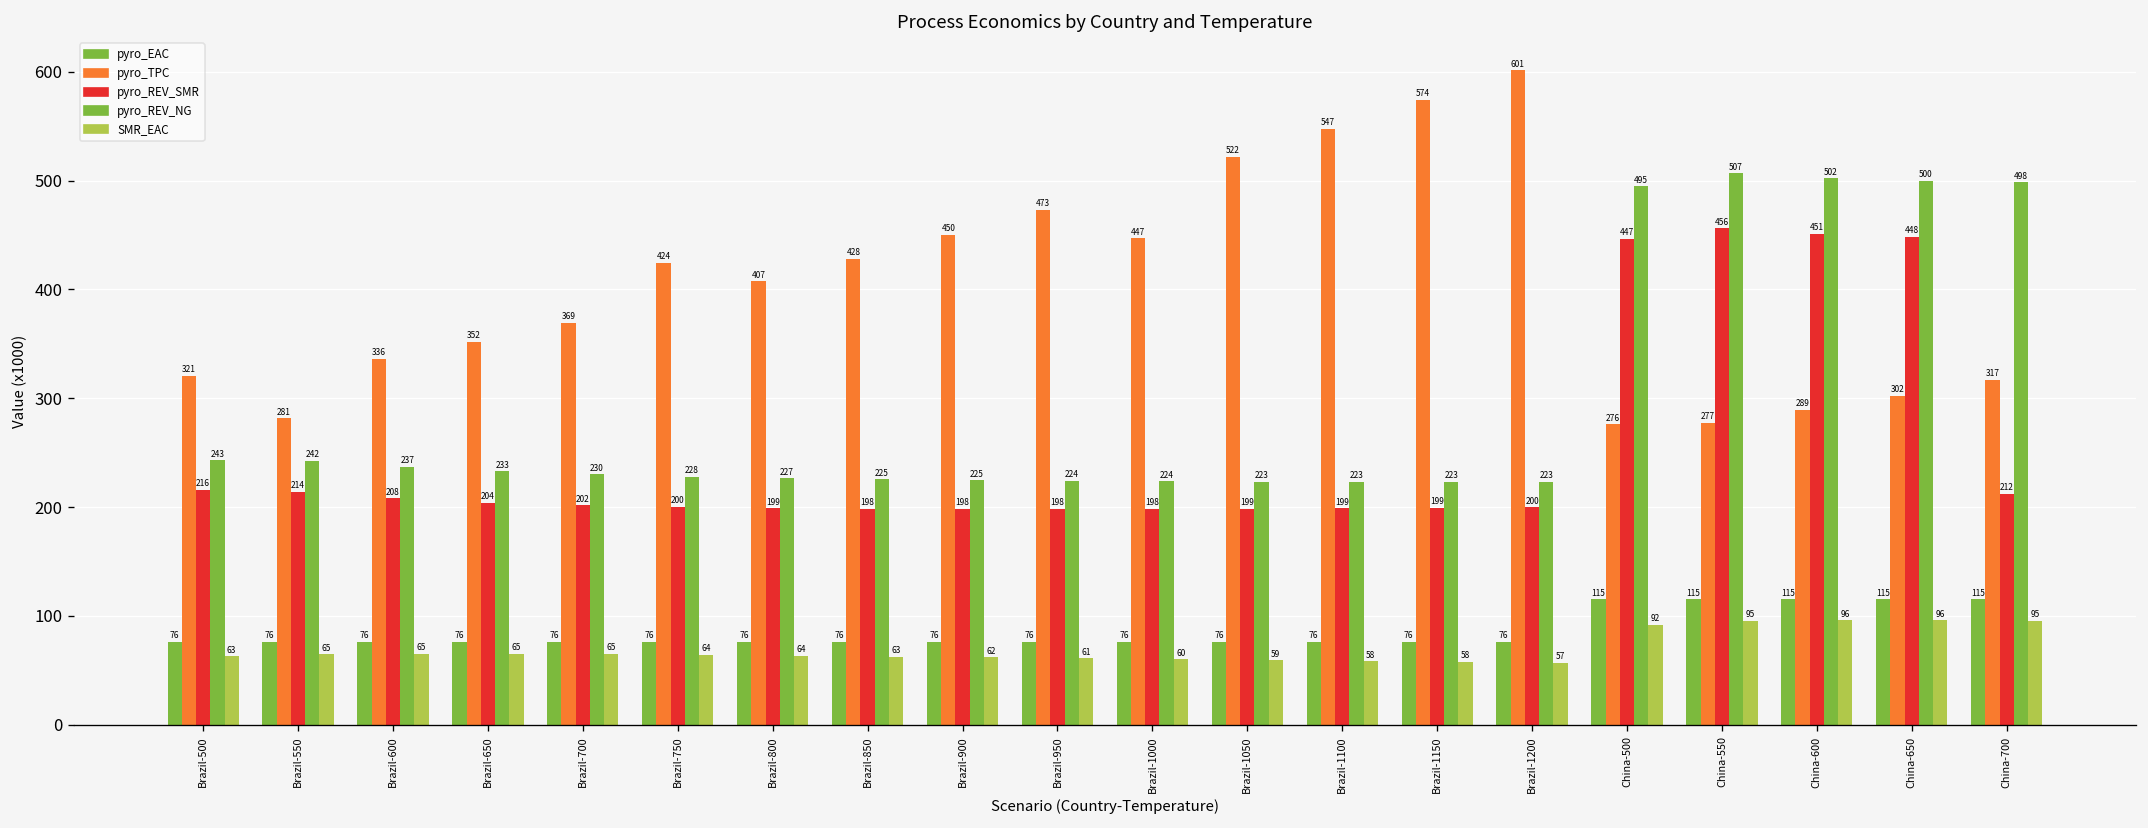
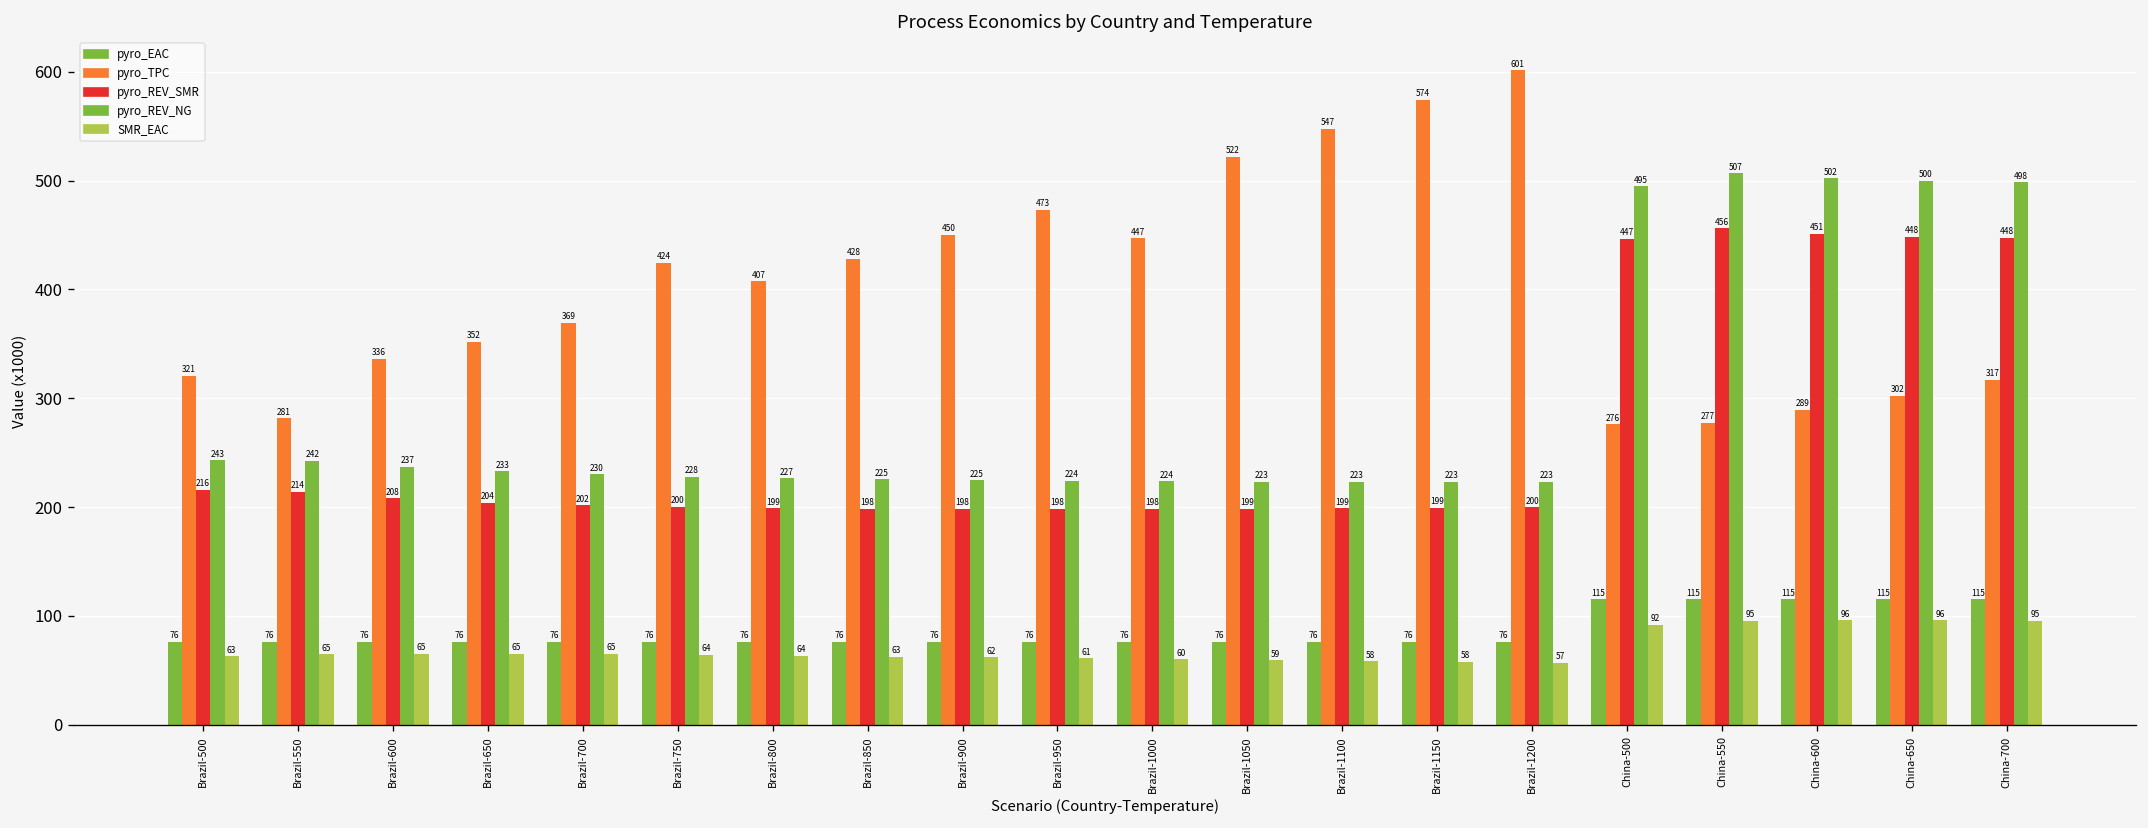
  {
    "pyro_TPC": {
      "Brazil-500": 321,
      "Brazil-550": 281,
      "Brazil-600": 336,
      "Brazil-650": 352,
      "Brazil-700": 369,
      "Brazil-750": 424,
      "Brazil-800": 407,
      "Brazil-850": 428,
      "Brazil-900": 450,
      "Brazil-950": 473,
      "Brazil-1000": 447,
      "Brazil-1050": 522,
      "Brazil-1100": 547,
      "Brazil-1150": 574,
      "Brazil-1200": 601,
      "China-500": 276,
      "China-550": 277,
      "China-600": 289,
      "China-650": 302,
      "China-700": 317
    },
    "pyro_REV_SMR": {
      "Brazil-500": 216,
      "Brazil-550": 214,
      "Brazil-600": 208,
      "Brazil-650": 204,
      "Brazil-700": 202,
      "Brazil-750": 200,
      "Brazil-800": 199,
      "Brazil-850": 198,
      "Brazil-900": 198,
      "Brazil-950": 198,
      "Brazil-1000": 198,
      "Brazil-1050": 199,
      "Brazil-1100": 199,
      "Brazil-1150": 199,
      "Brazil-1200": 200,
      "China-500": 447,
      "China-550": 456,
      "China-600": 451,
      "China-650": 448,
-     "China-700": 212
+     "China-700": 448
    }
  }
